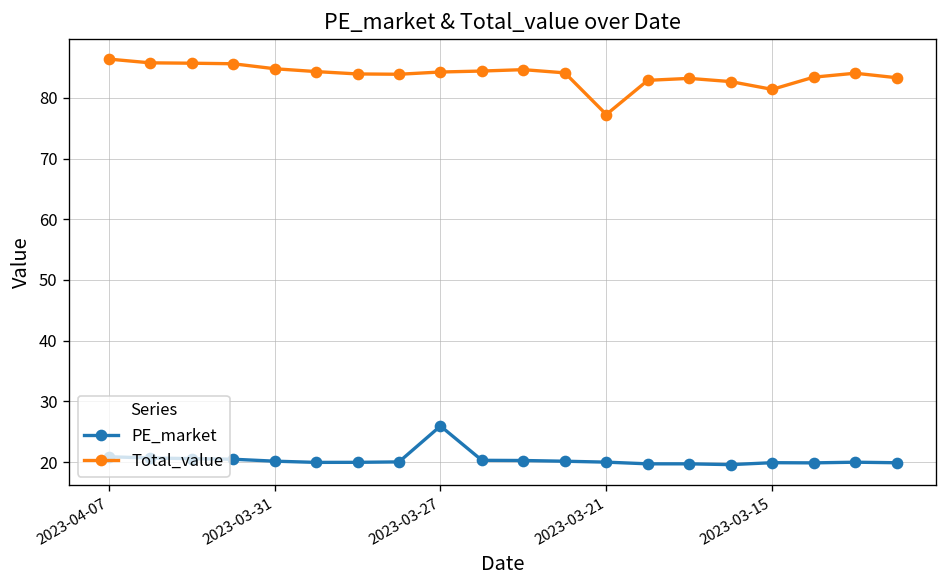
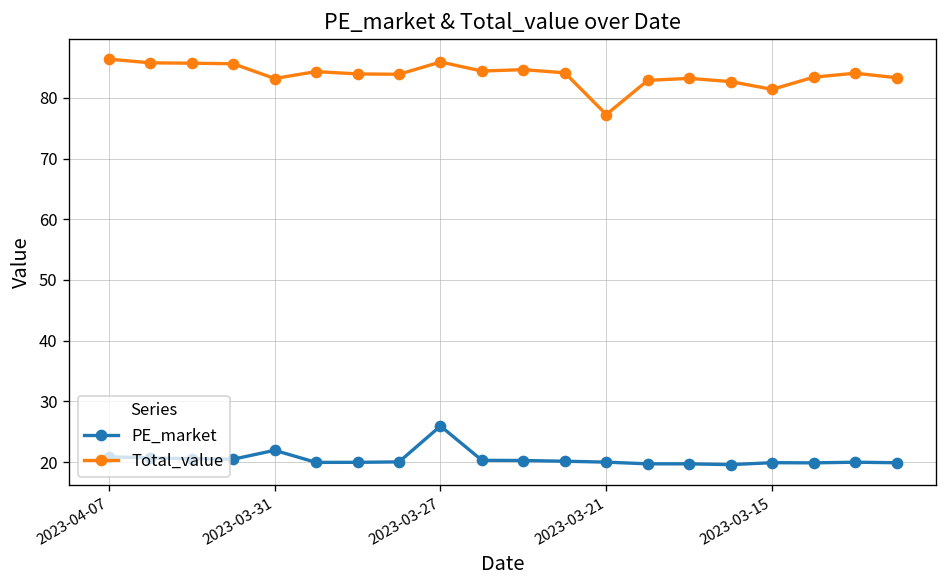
  {
    "PE_market": {
-     "2023-03-31": 20,
+     "2023-03-31": 22,
      "2023-03-27": 26,
      "2023-03-21": 20,
      "2023-03-15": 20
    },
    "Total_value": {
      "2023-04-07": 86,
-     "2023-03-31": 85,
-     "2023-03-27": 84,
+     "2023-03-31": 83,
+     "2023-03-27": 86,
      "2023-03-21": 77,
      "2023-03-15": 81
    }
  }
